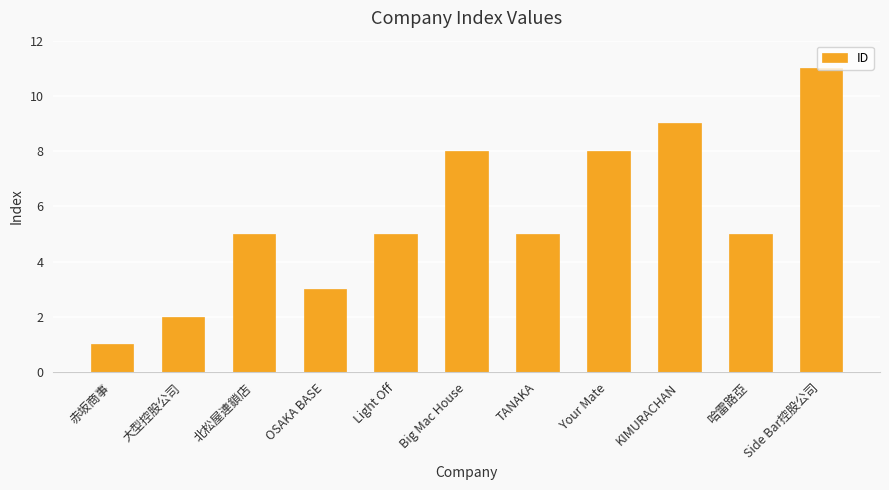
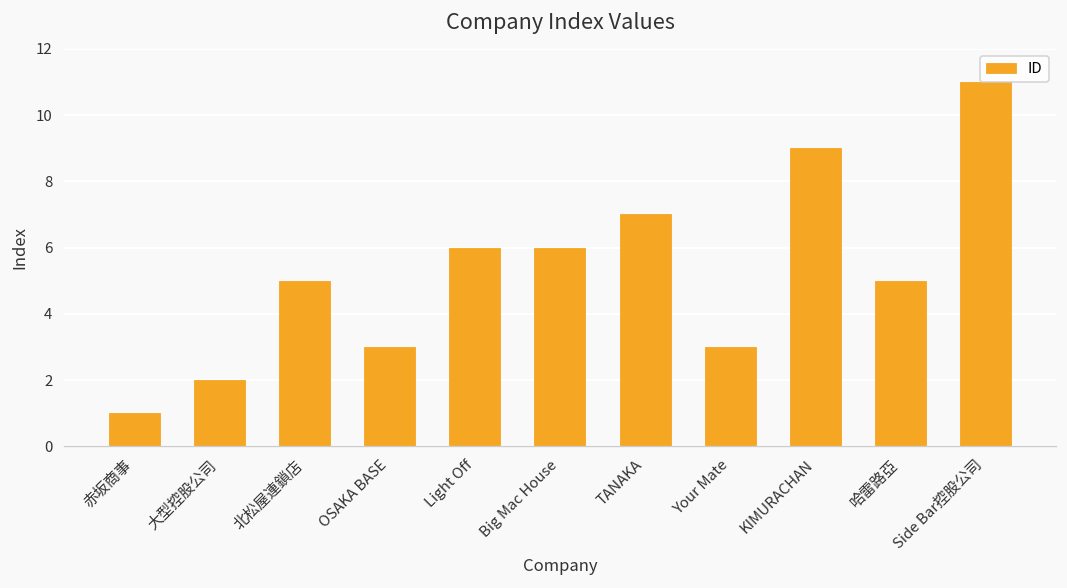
  {
    "赤坂商事": 1,
    "大型控股公司": 2,
    "北松屋連鎖店": 5,
    "OSAKA BASE": 3,
-   "Light Off": 5,
-   "Big Mac House": 8,
-   "TANAKA": 5,
-   "Your Mate": 8,
+   "Light Off": 6,
+   "Big Mac House": 6,
+   "TANAKA": 7,
+   "Your Mate": 3,
    "KIMURACHAN": 9,
    "哈雷路亞": 5
  }
